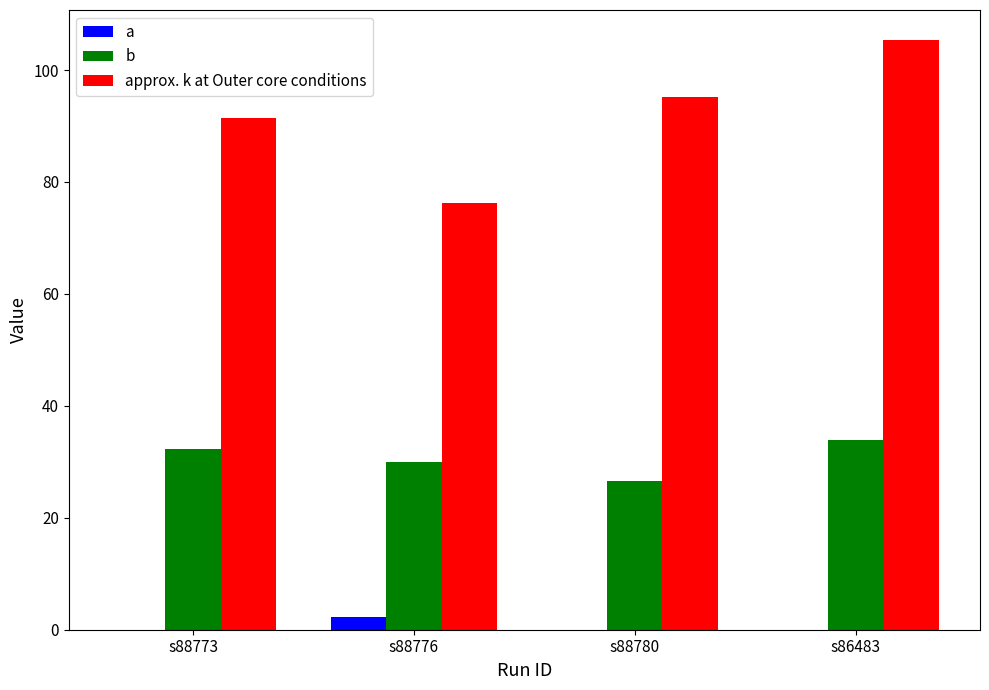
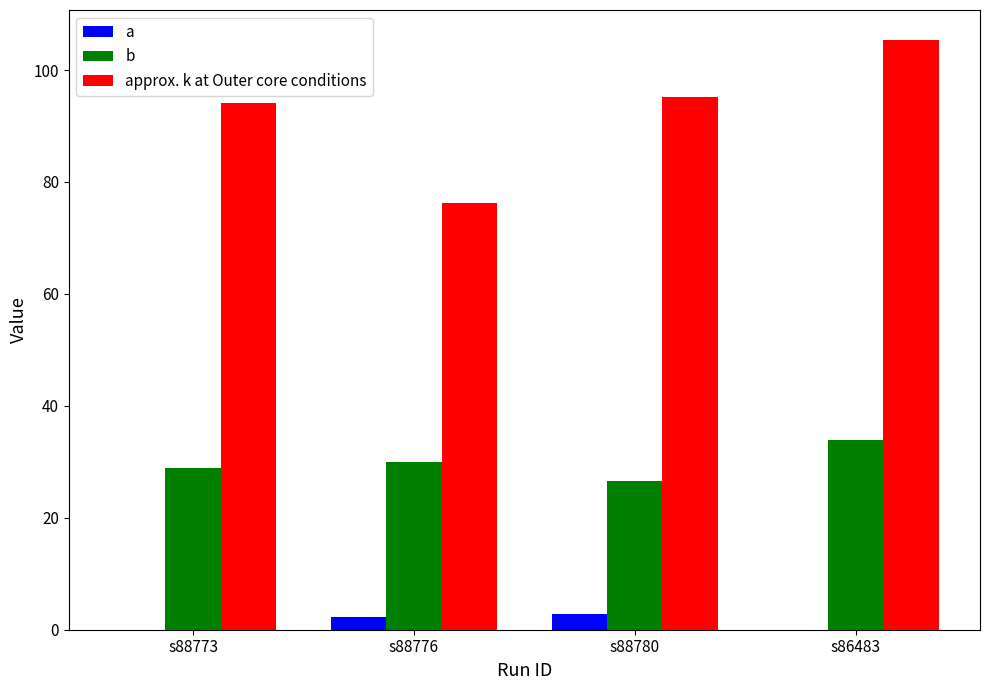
  {
    "a": {
      "s88776": 2,
-     "s88780": 0
+     "s88780": 3
    },
    "b": {
-     "s88773": 32,
+     "s88773": 29,
      "s88776": 30,
      "s88780": 27,
      "s86483": 34
    },
    "approx. k at Outer core conditions": {
-     "s88773": 91,
+     "s88773": 94,
      "s88776": 76,
      "s88780": 95,
      "s86483": 105
    }
  }
